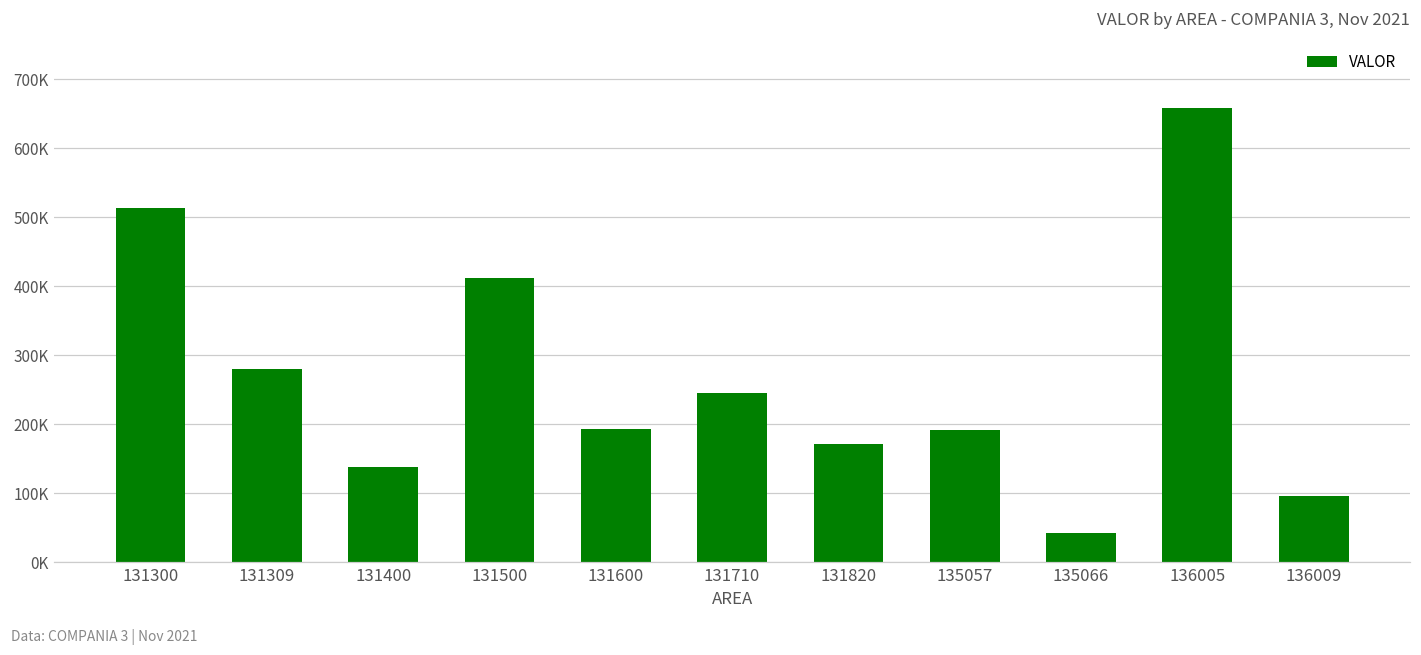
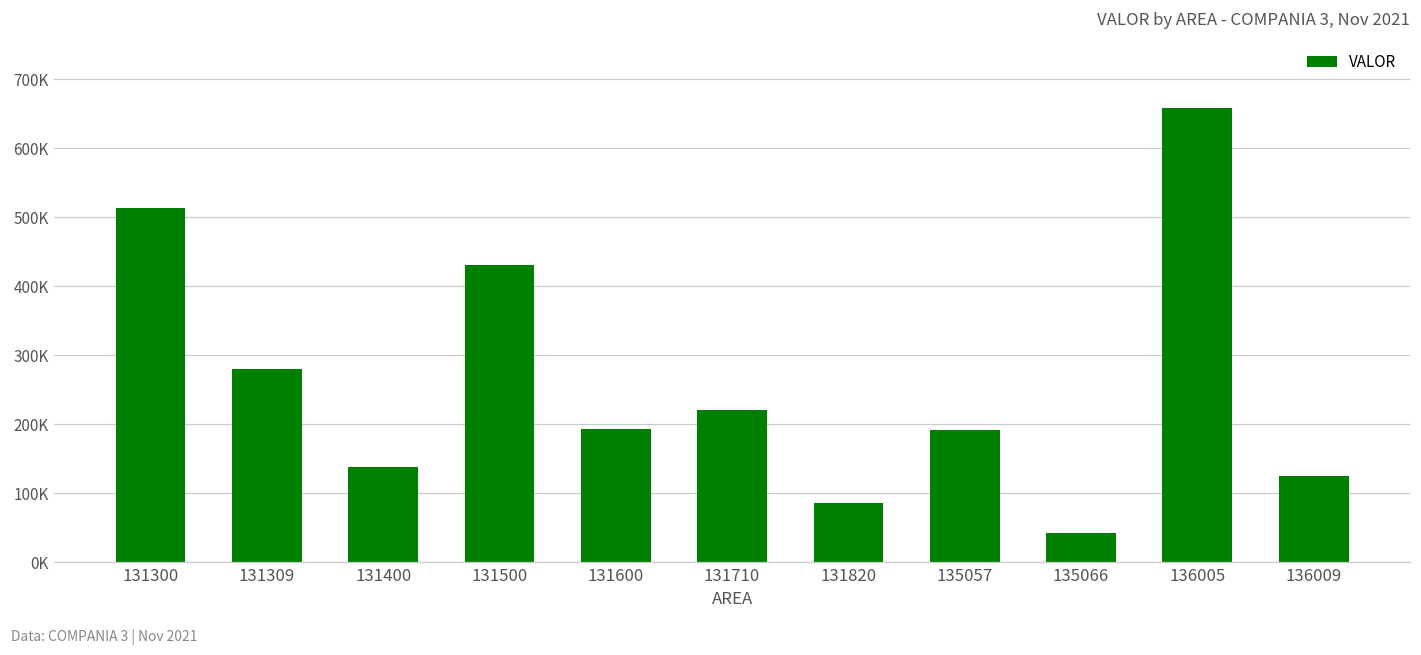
  {
    "131300": 510000,
    "131309": 280000,
    "131400": 140000,
-   "131500": 410000,
+   "131500": 430000,
    "131600": 190000,
-   "131710": 250000,
-   "131820": 170000,
+   "131710": 220000,
+   "131820": 90000,
    "135057": 190000,
    "135066": 40000,
    "136005": 660000,
-   "136009": 100000
+   "136009": 120000
  }
